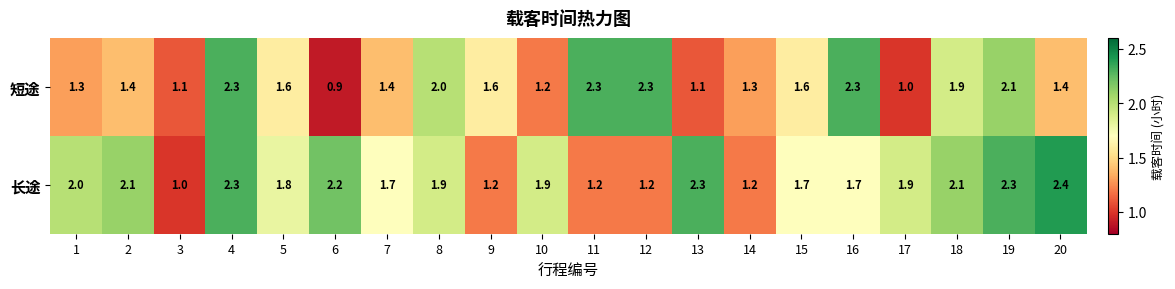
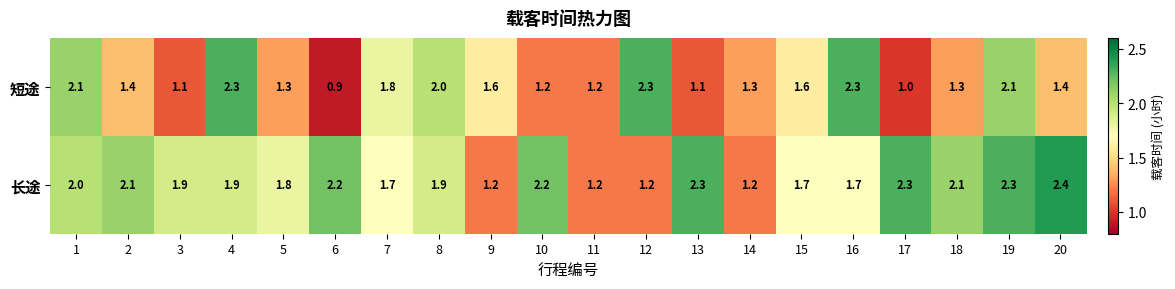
  {
    "短途": {
-     "1": 1.3,
+     "1": 2.1,
      "2": 1.4,
      "3": 1.1,
      "4": 2.3,
-     "5": 1.6,
+     "5": 1.3,
      "6": 0.9,
-     "7": 1.4,
+     "7": 1.8,
      "8": 2.0,
      "9": 1.6,
      "10": 1.2,
-     "11": 2.3,
+     "11": 1.2,
      "12": 2.3,
      "13": 1.1,
      "14": 1.3,
      "15": 1.6,
      "16": 2.3,
      "17": 1.0,
-     "18": 1.9,
+     "18": 1.3,
      "19": 2.1,
      "20": 1.4
    },
    "长途": {
      "1": 2.0,
      "2": 2.1,
-     "3": 1.0,
-     "4": 2.3,
+     "3": 1.9,
+     "4": 1.9,
      "5": 1.8,
      "6": 2.2,
      "7": 1.7,
      "8": 1.9,
      "9": 1.2,
-     "10": 1.9,
+     "10": 2.2,
      "11": 1.2,
      "12": 1.2,
      "13": 2.3,
      "14": 1.2,
      "15": 1.7,
      "16": 1.7,
-     "17": 1.9,
+     "17": 2.3,
      "18": 2.1,
      "19": 2.3,
      "20": 2.4
    }
  }
